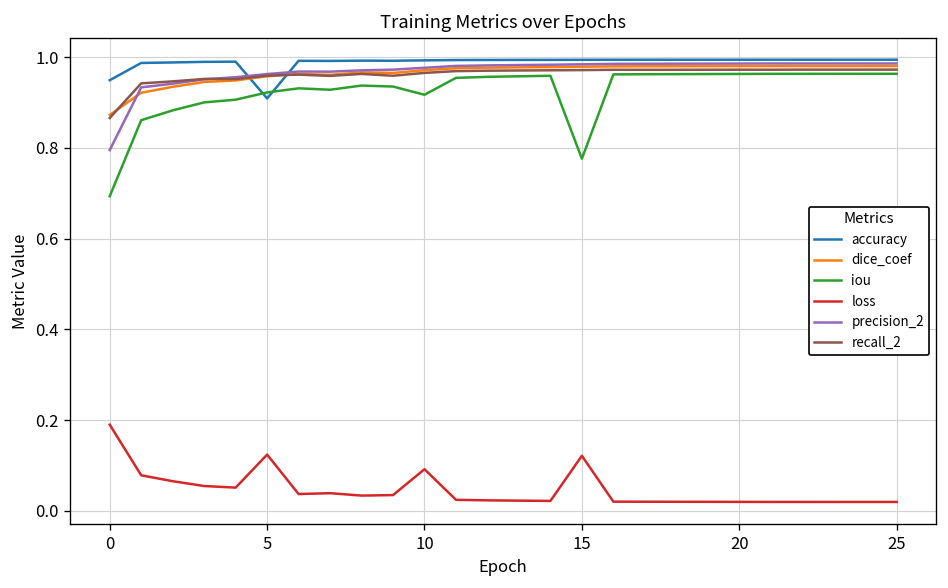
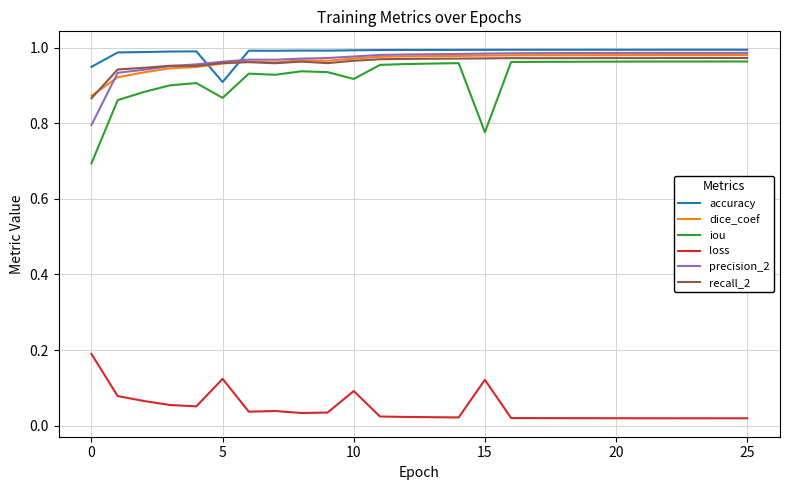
  {
    "accuracy": {
      "0": 0.95,
      "5": 0.91,
      "10": 0.99,
      "15": 0.99,
      "20": 0.99,
      "25": 0.99
    },
    "iou": {
      "0": 0.69,
-     "5": 0.92,
+     "5": 0.87,
      "10": 0.92,
      "15": 0.78,
      "20": 0.96,
      "25": 0.96
    },
    "loss": {
      "0": 0.19,
      "5": 0.12,
      "10": 0.09,
      "15": 0.12,
      "20": 0.02,
      "25": 0.02
    },
    "precision_2": {
      "0": 0.80
    },
    "recall_2": {
      "15": 0.97,
      "20": 0.97,
      "25": 0.97
    }
  }
